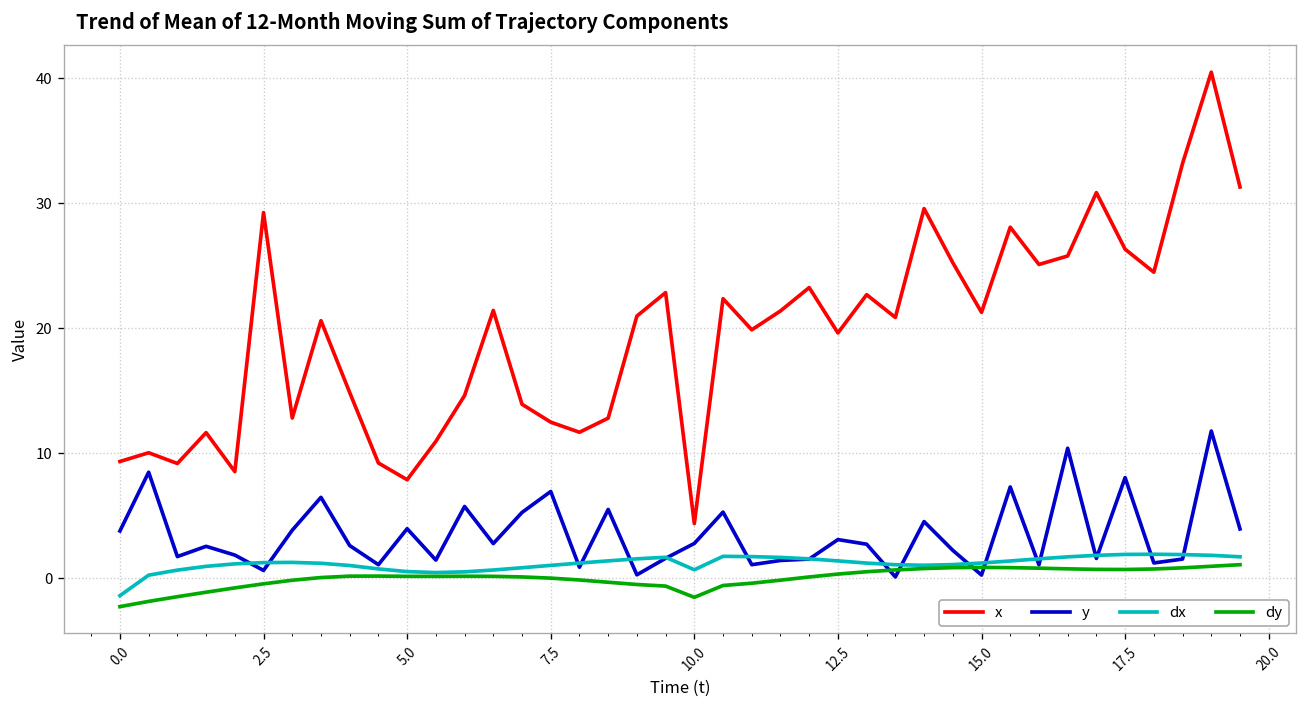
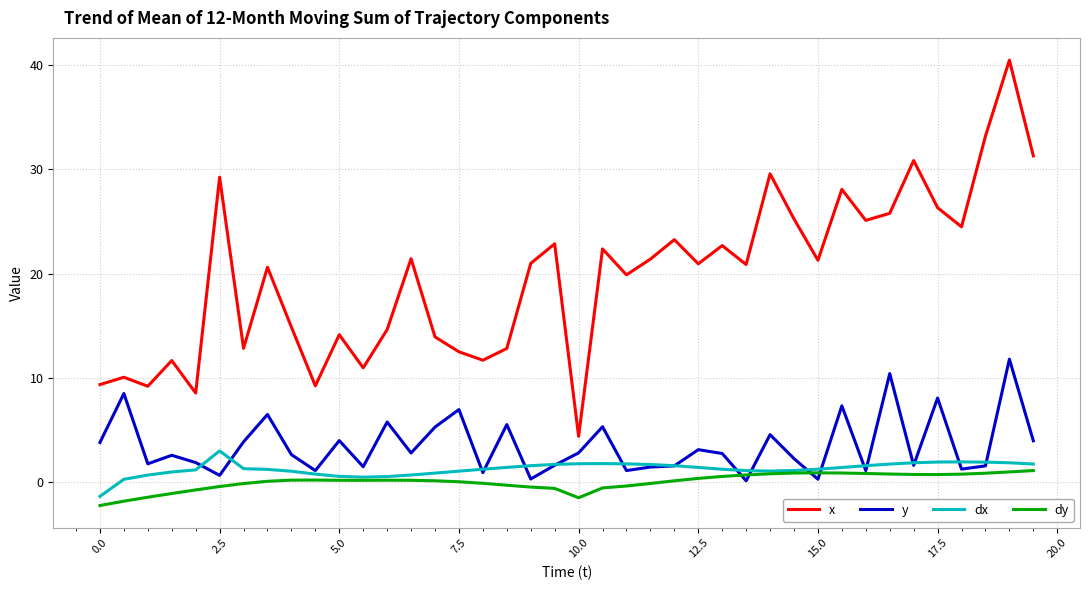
  {
    "x": {
      "0.0": 9.3,
      "2.5": 29.3,
-     "5.0": 7.9,
+     "5.0": 14.1,
      "7.5": 12.5,
      "10.0": 4.4,
-     "12.5": 19.6,
+     "12.5": 20.9,
      "15.0": 21.3,
      "17.5": 26.3
    },
    "y": {
      "0.0": 3.8,
      "2.5": 0.6,
      "5.0": 4.0,
      "7.5": 6.9,
      "10.0": 2.8,
      "12.5": 3.1,
      "15.0": 0.3,
      "17.5": 8.1
    },
    "dx": {
      "0.0": -1.4,
-     "2.5": 1.2,
+     "2.5": 3.0,
      "5.0": 0.5,
      "7.5": 1.0,
-     "10.0": 0.7,
+     "10.0": 1.7,
      "12.5": 1.4,
      "15.0": 1.2,
      "17.5": 1.9
    },
    "dy": {
      "0.0": -2.3,
      "2.5": -0.5,
      "5.0": 0.1,
      "7.5": 0.0,
      "10.0": -1.5,
      "12.5": 0.3,
      "15.0": 0.9,
      "17.5": 0.7
    }
  }
